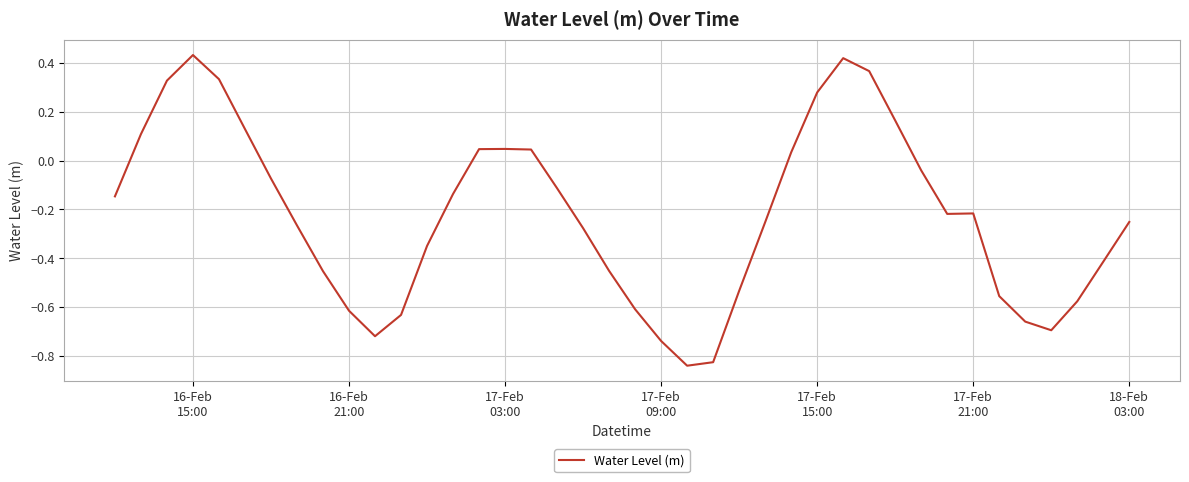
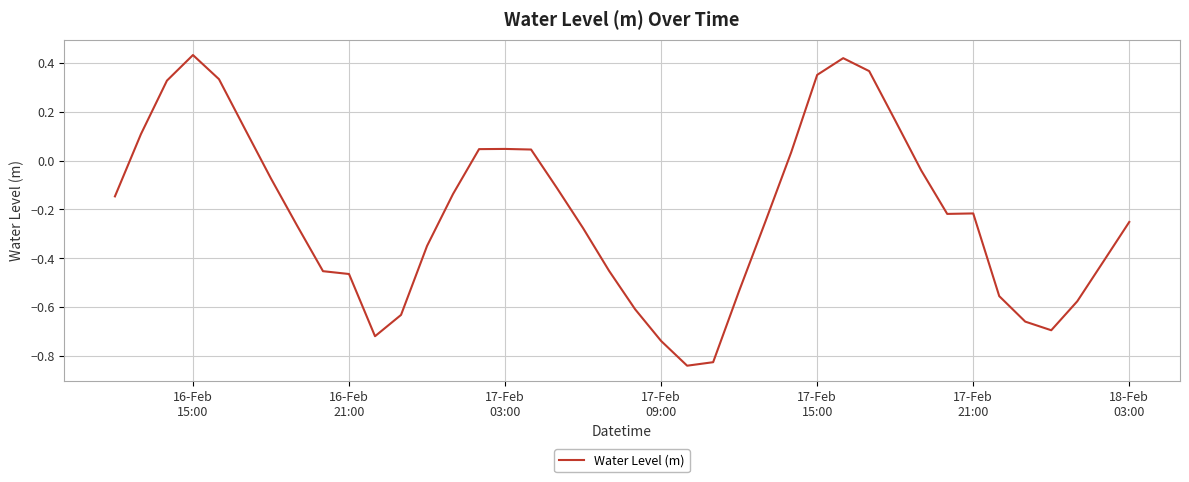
  {
    "16-Feb 15:00": 0.43,
-   "16-Feb 21:00": -0.61,
+   "16-Feb 21:00": -0.46,
    "17-Feb 03:00": 0.05,
    "17-Feb 09:00": -0.74,
-   "17-Feb 15:00": 0.28,
+   "17-Feb 15:00": 0.35,
    "17-Feb 21:00": -0.22,
    "18-Feb 03:00": -0.25
  }
